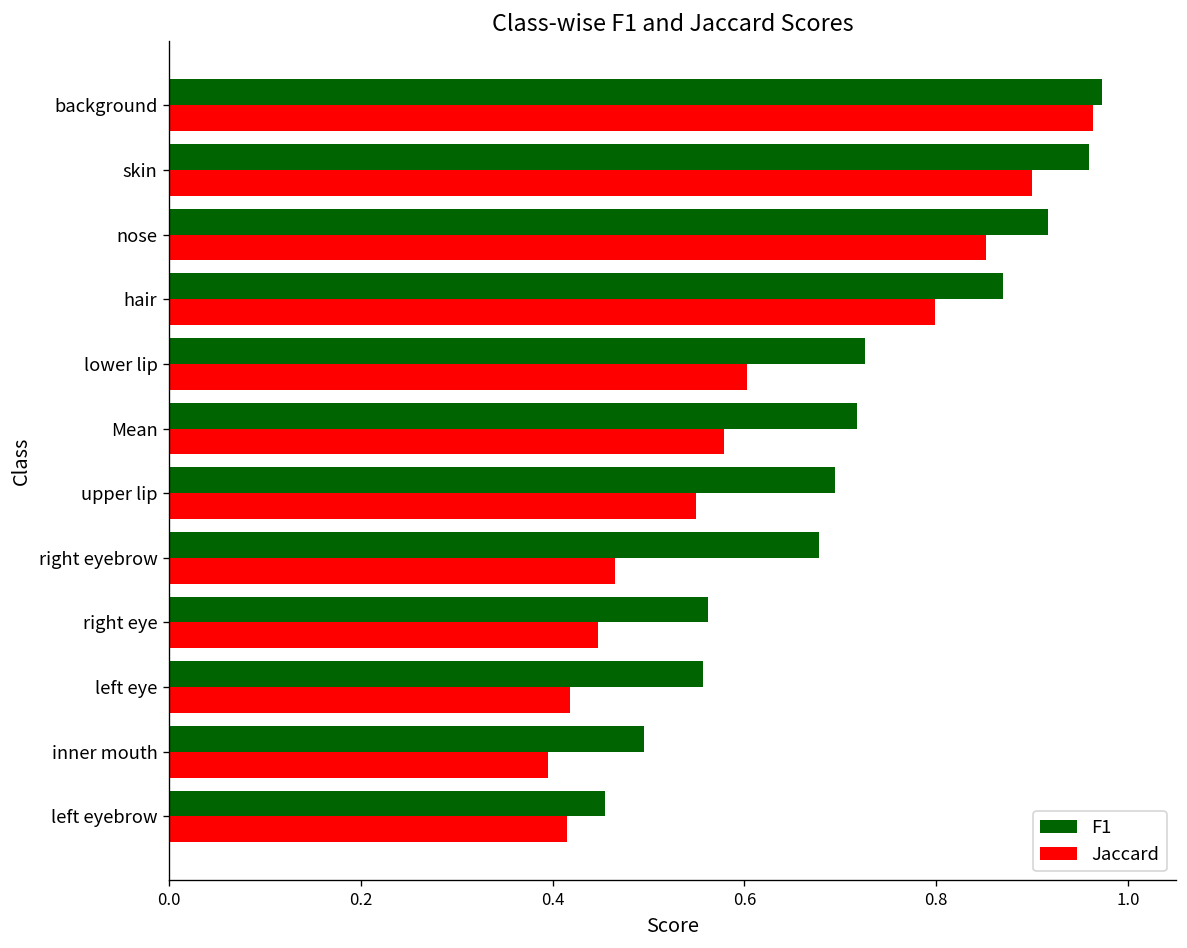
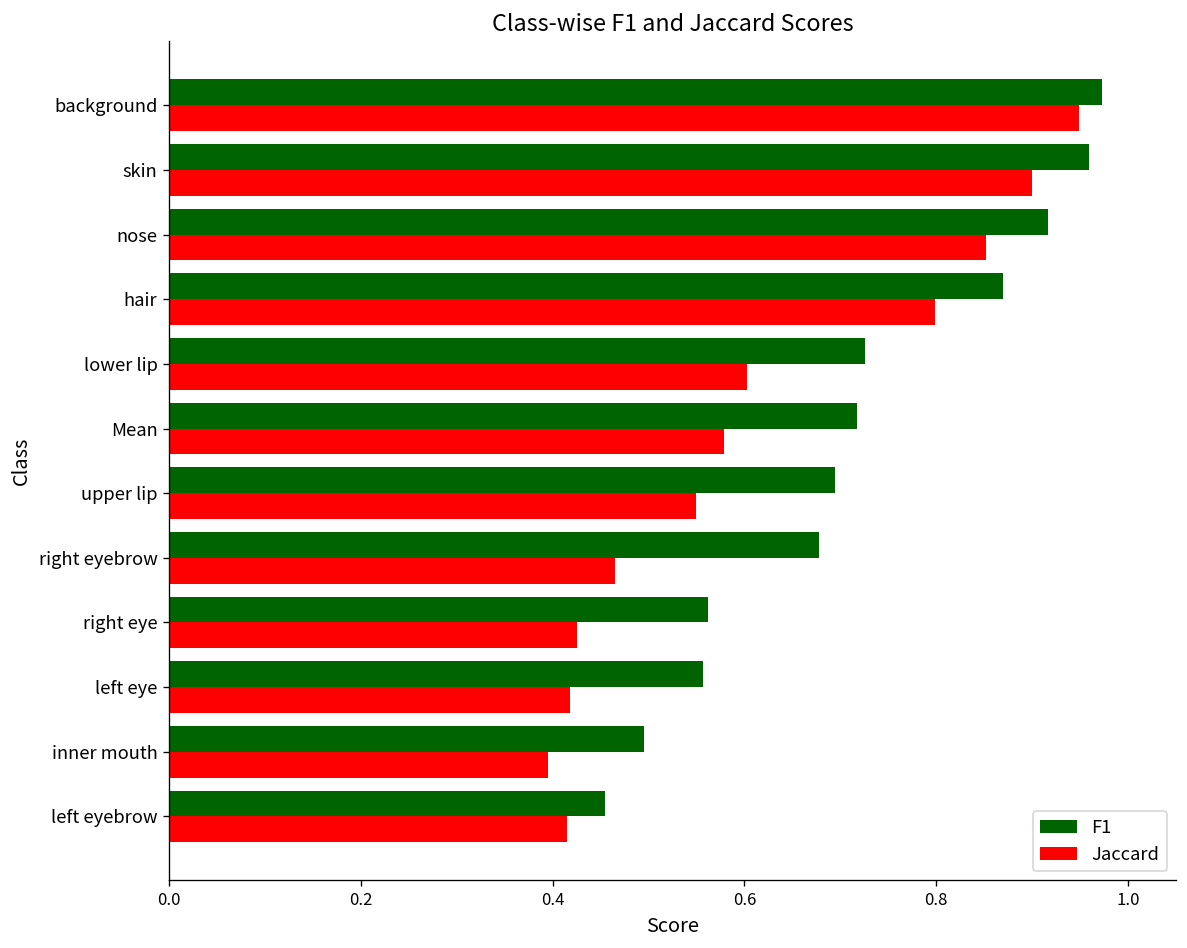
  {
    "F1": {
      "background": 0.97,
      "skin": 0.96,
      "nose": 0.92,
      "hair": 0.87,
      "lower lip": 0.73,
      "Mean": 0.72,
      "upper lip": 0.69,
      "right eyebrow": 0.68,
      "right eye": 0.56,
      "left eye": 0.56,
      "inner mouth": 0.50,
      "left eyebrow": 0.45
    },
    "Jaccard": {
-     "background": 0.96,
+     "background": 0.95,
      "skin": 0.90,
      "nose": 0.85,
      "hair": 0.80,
      "lower lip": 0.60,
      "Mean": 0.58,
      "upper lip": 0.55,
      "right eyebrow": 0.47,
-     "right eye": 0.45,
+     "right eye": 0.43,
      "left eye": 0.42,
      "inner mouth": 0.40,
      "left eyebrow": 0.42
    }
  }
